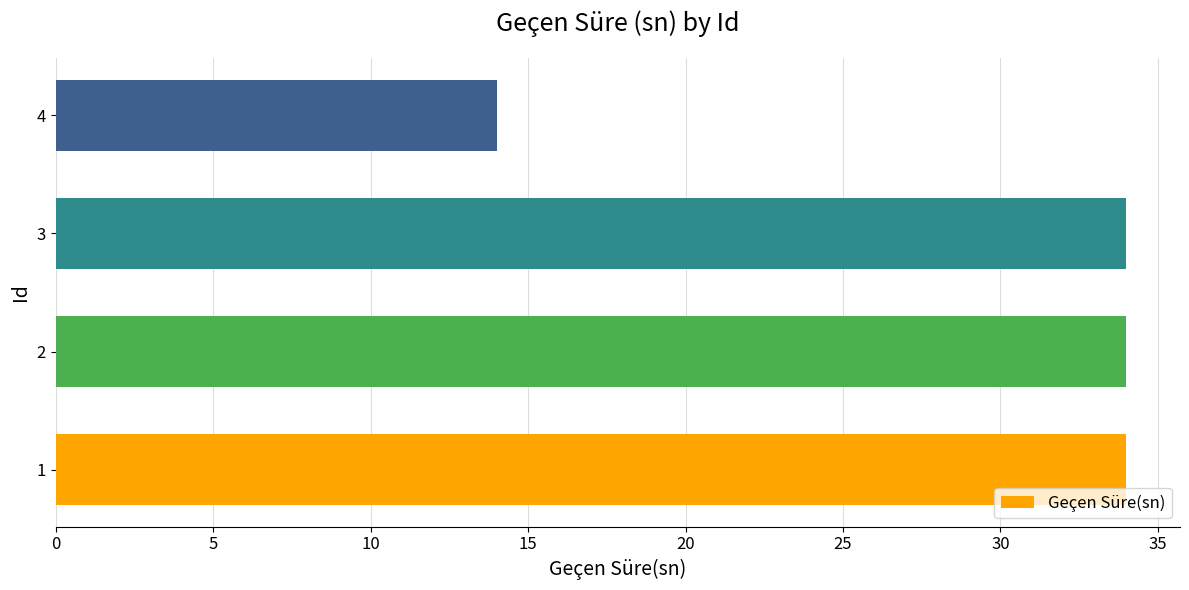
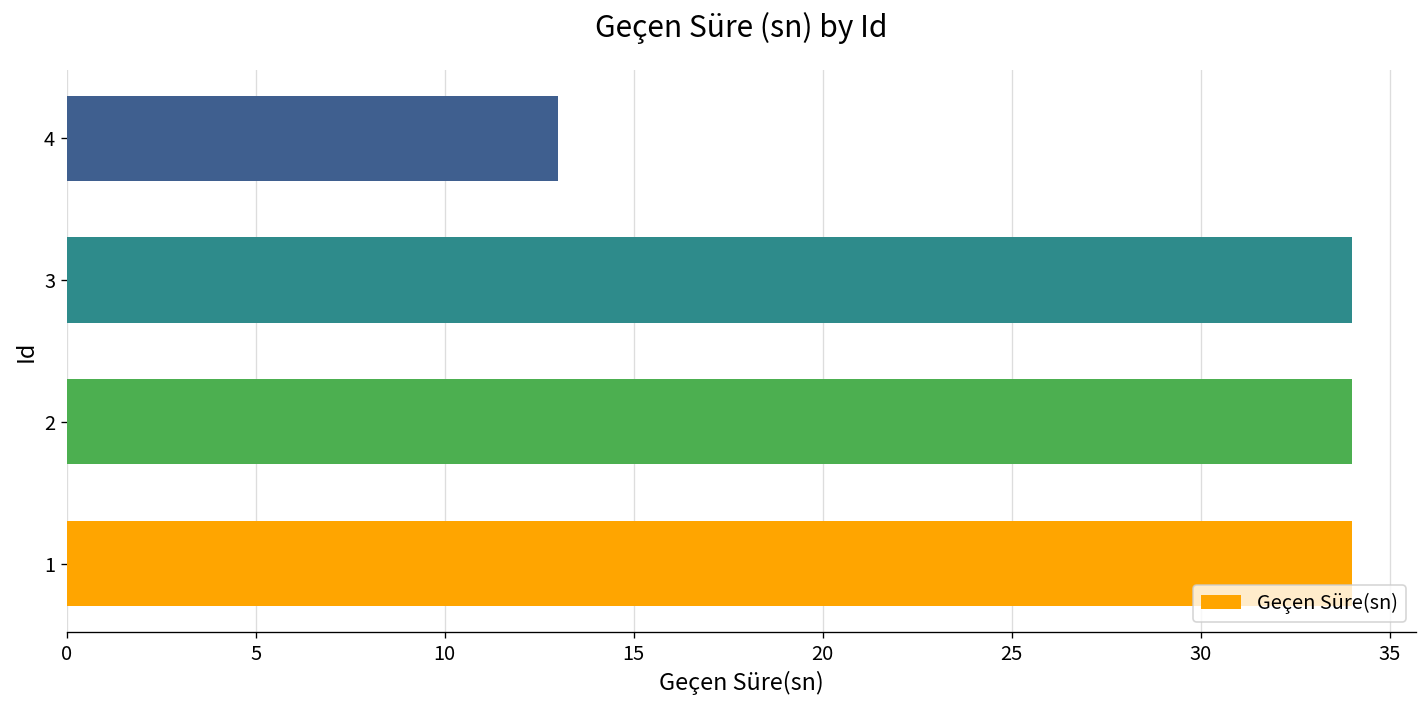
  {
-   "4": 14,
+   "4": 13,
    "3": 34,
    "2": 34,
    "1": 34
  }
